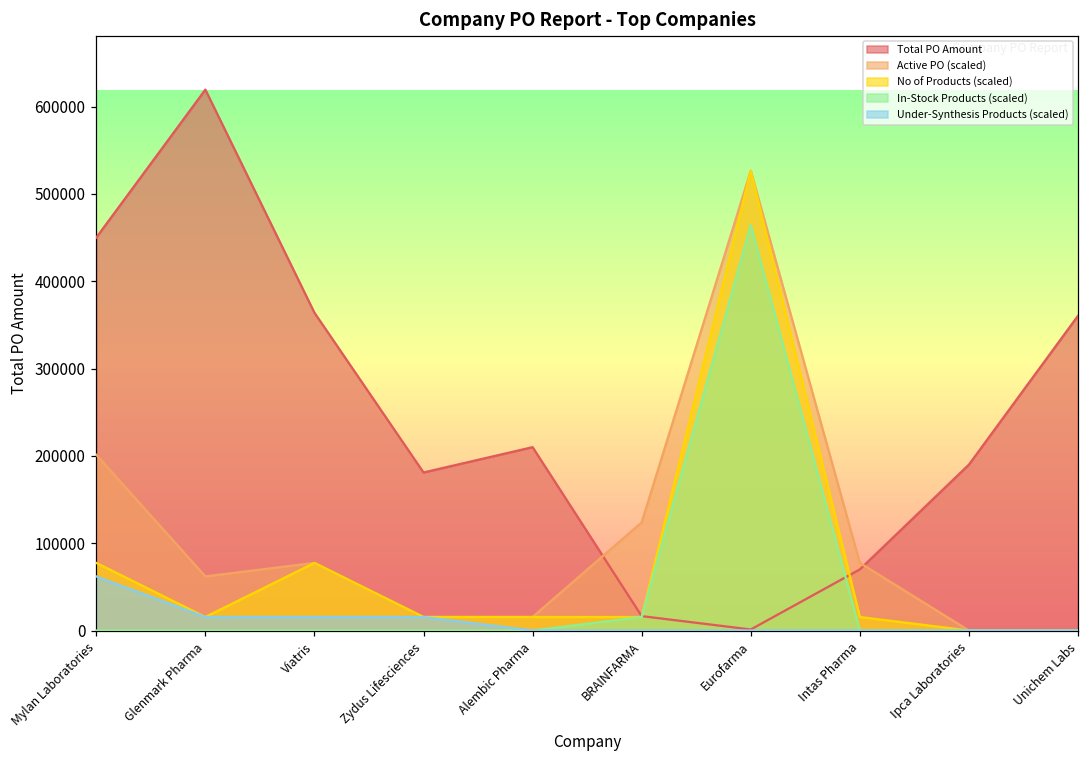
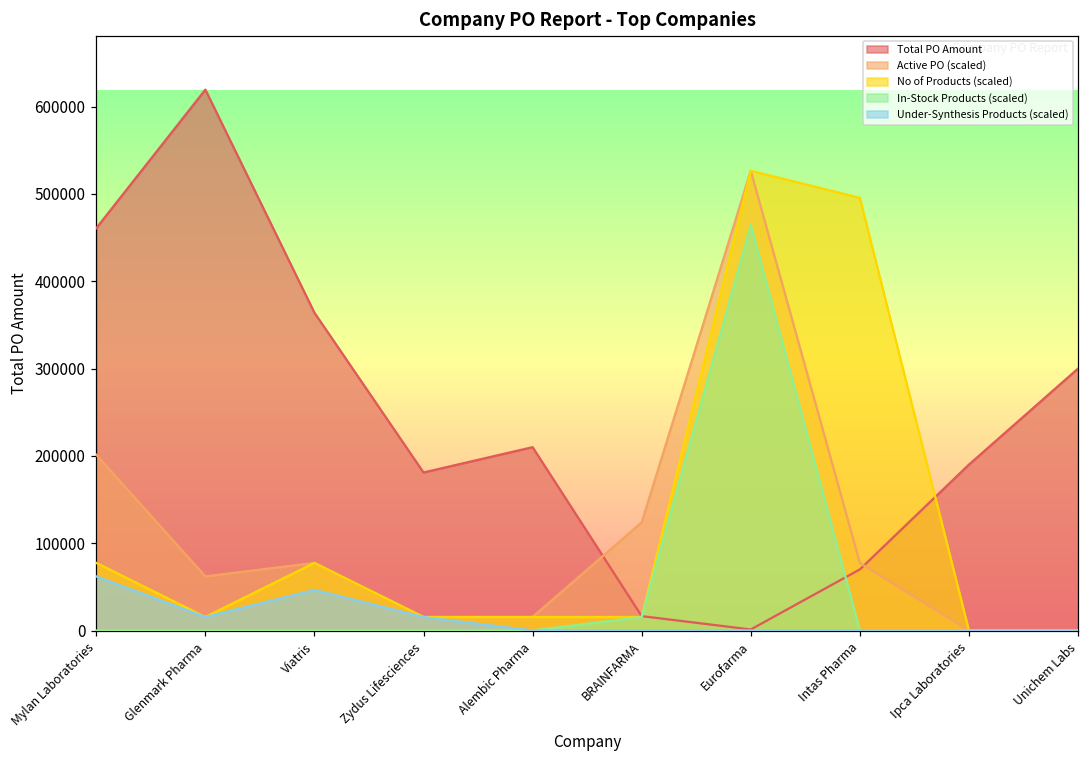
  {
    "Total PO Amount": {
-     "Mylan Laboratories": 450000,
+     "Mylan Laboratories": 460000,
      "Glenmark Pharma": 620000,
      "Viatris": 360000,
      "Zydus Lifesciences": 180000,
      "Alembic Pharma": 210000,
      "Intas Pharma": 70000,
      "Ipca Laboratories": 190000,
-     "Unichem Labs": 360000
+     "Unichem Labs": 300000
    },
    "Active PO (scaled)": {
      "Mylan Laboratories": 200000,
      "Glenmark Pharma": 60000,
      "BRAINFARMA": 120000,
      "Intas Pharma": 80000
    },
    "No of Products (scaled)": {
      "Mylan Laboratories": 80000,
-     "Intas Pharma": 20000
+     "Intas Pharma": 500000
    },
    "In-Stock Products (scaled)": {
      "Mylan Laboratories": 0,
      "Glenmark Pharma": 0,
      "Viatris": 0,
      "Zydus Lifesciences": 0,
      "Eurofarma": 460000
    },
    "Under-Synthesis Products (scaled)": {
      "Mylan Laboratories": 60000,
-     "Viatris": 20000,
+     "Viatris": 50000,
      "BRAINFARMA": 0
    }
  }
